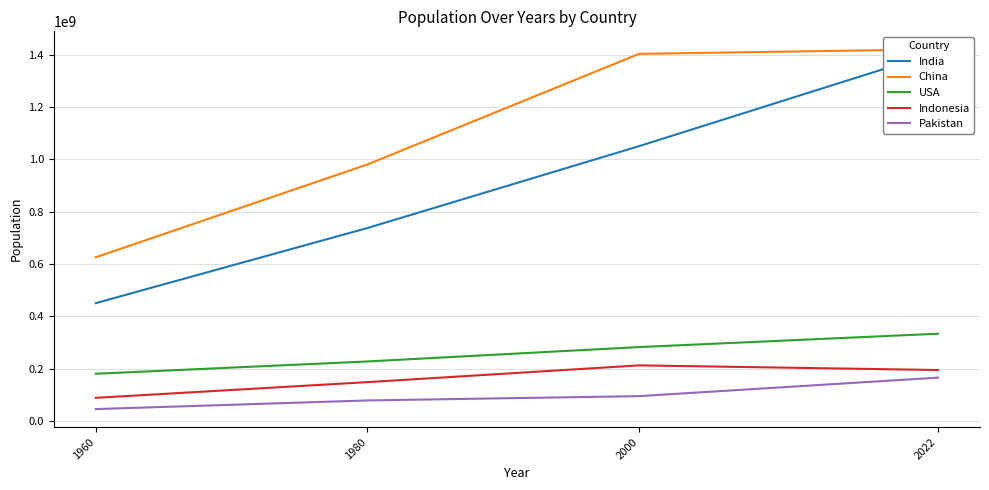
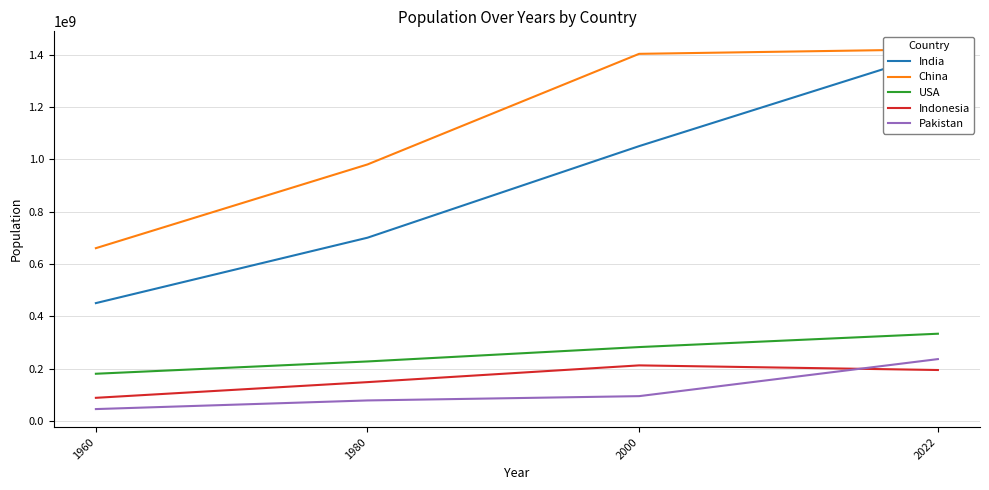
  {
    "India": {
      "1960": 450000000,
-     "1980": 740000000,
+     "1980": 700000000,
      "2000": 1050000000
    },
    "China": {
-     "1960": 630000000,
+     "1960": 660000000,
      "1980": 980000000,
      "2000": 1400000000
    },
    "USA": {
      "1960": 180000000,
      "1980": 230000000,
      "2000": 280000000,
      "2022": 330000000
    },
    "Indonesia": {
      "1960": 90000000,
      "1980": 150000000,
      "2000": 210000000,
      "2022": 190000000
    },
    "Pakistan": {
      "1960": 50000000,
      "1980": 80000000,
      "2000": 90000000,
-     "2022": 170000000
+     "2022": 240000000
    }
  }
